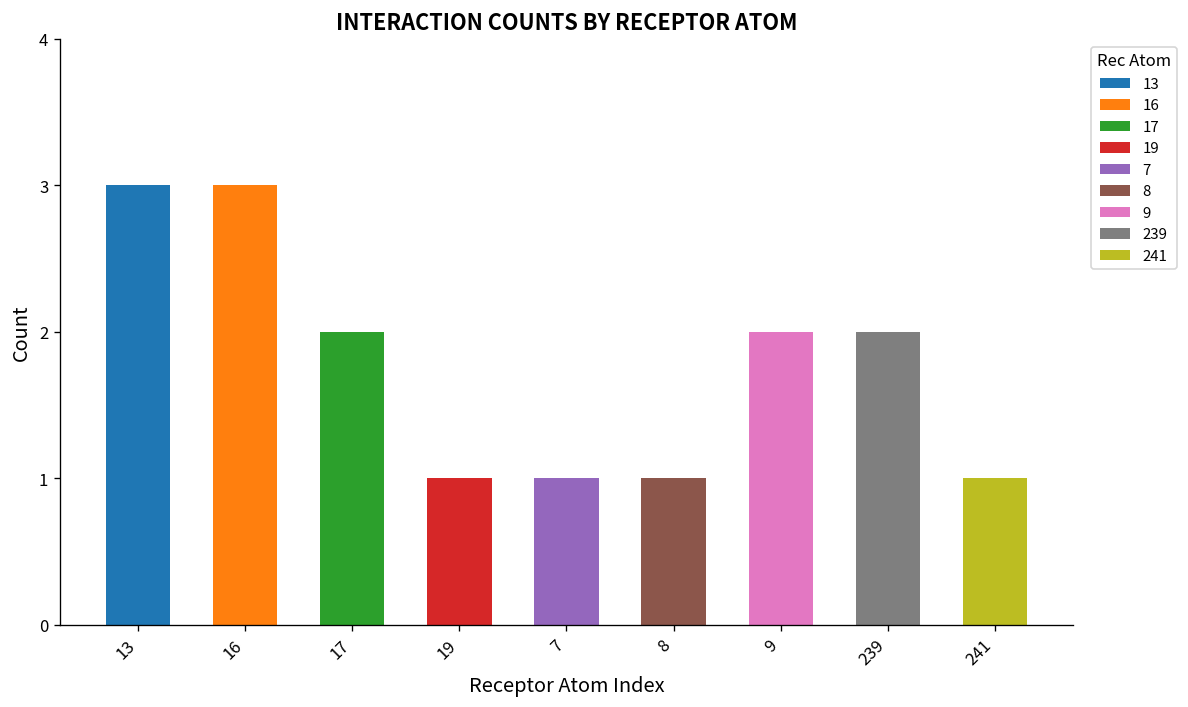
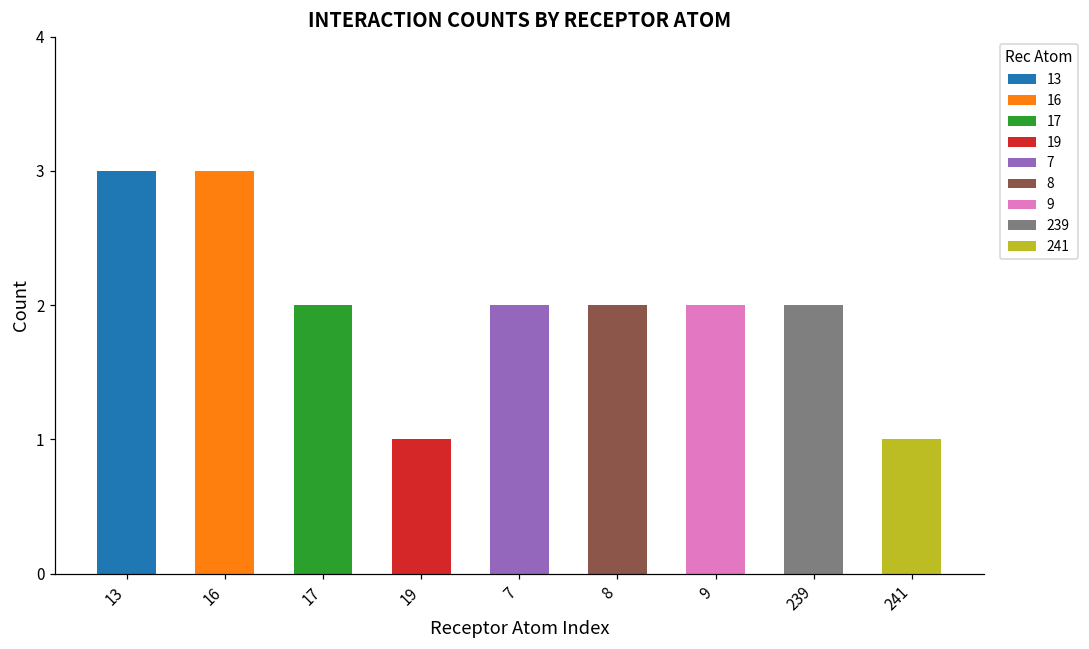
  {
    "13": 3,
    "16": 3,
    "17": 2,
    "19": 1,
-   "7": 1,
-   "8": 1,
+   "7": 2,
+   "8": 2,
    "9": 2,
    "239": 2,
    "241": 1
  }
